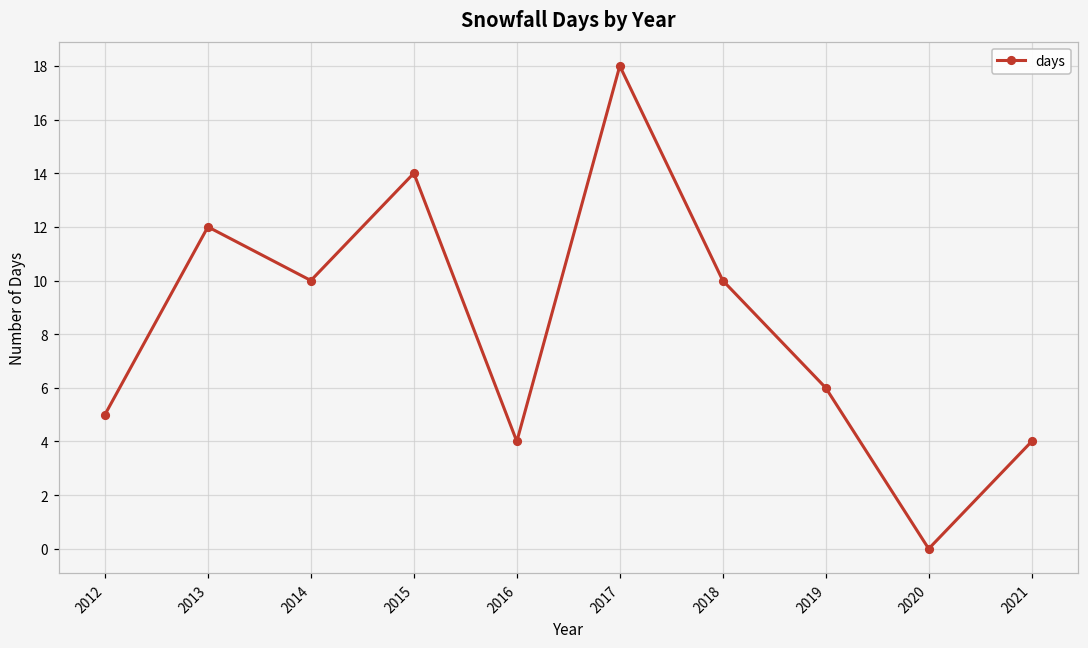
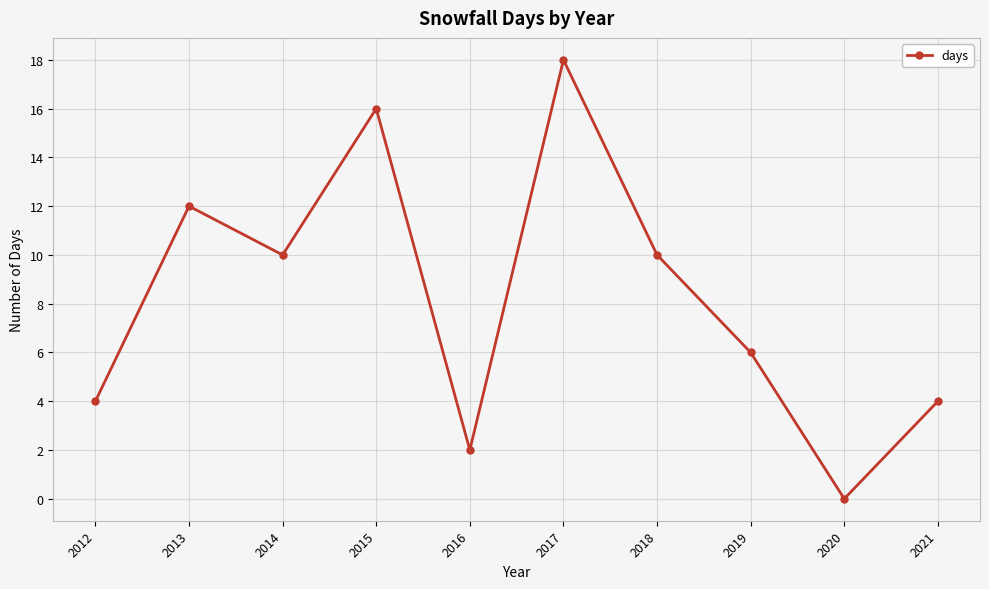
  {
-   "2012": 5,
+   "2012": 4,
    "2013": 12,
    "2014": 10,
-   "2015": 14,
-   "2016": 4,
+   "2015": 16,
+   "2016": 2,
    "2017": 18,
    "2018": 10,
    "2019": 6,
    "2020": 0,
    "2021": 4
  }
